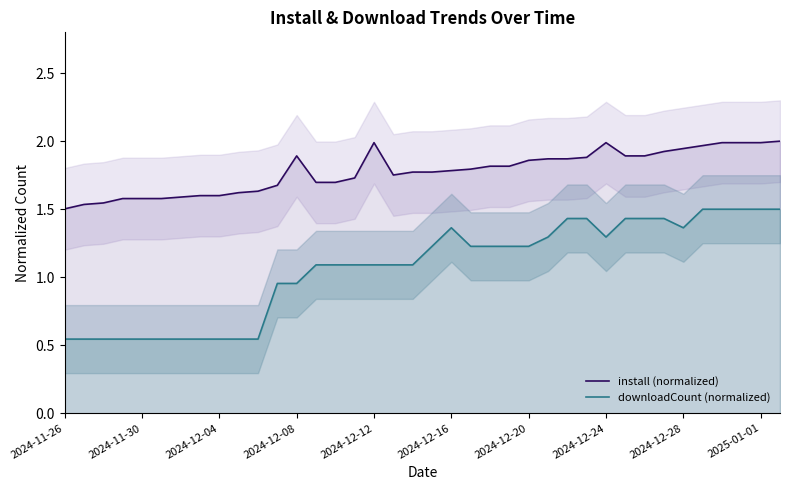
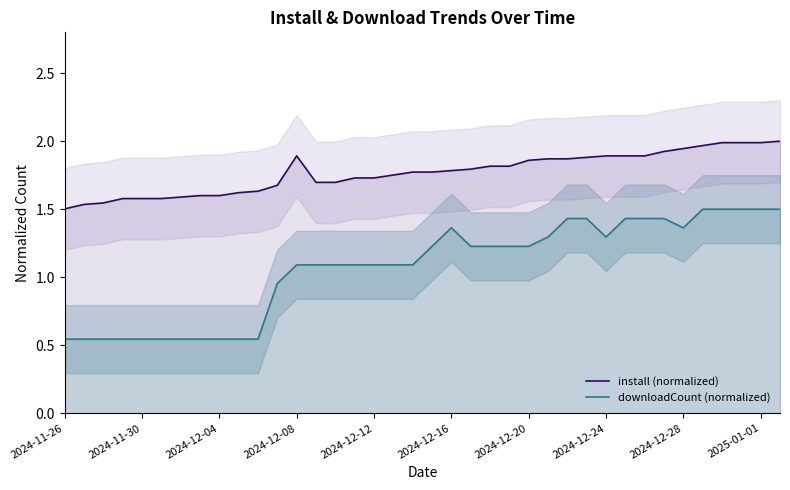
  {
    "install (normalized)": {
      "2024-11-26": 1.50,
      "2024-11-30": 1.58,
      "2024-12-04": 1.60,
      "2024-12-08": 1.89,
-     "2024-12-12": 1.99,
+     "2024-12-12": 1.73,
      "2024-12-16": 1.78,
      "2024-12-20": 1.86,
-     "2024-12-24": 1.99,
+     "2024-12-24": 1.89,
      "2024-12-28": 1.95,
      "2025-01-01": 1.99
    },
    "downloadCount (normalized)": {
      "2024-11-26": 0.55,
      "2024-11-30": 0.55,
      "2024-12-04": 0.55,
-     "2024-12-08": 0.95,
+     "2024-12-08": 1.09,
      "2024-12-12": 1.09,
      "2024-12-16": 1.36,
      "2024-12-20": 1.23,
      "2024-12-24": 1.30,
      "2024-12-28": 1.36,
      "2025-01-01": 1.50
    }
  }
